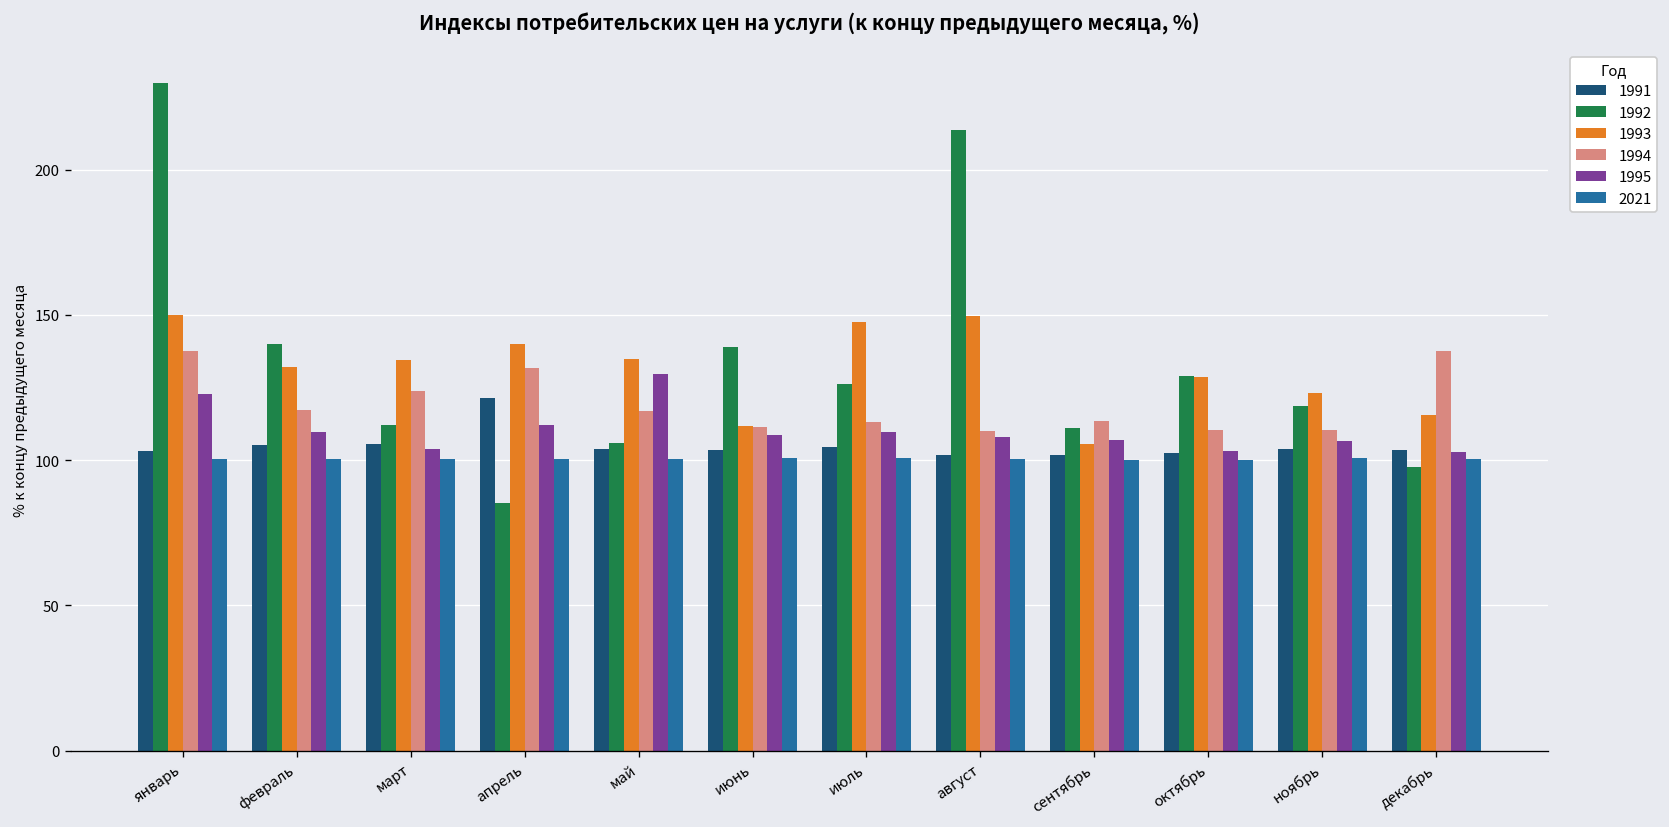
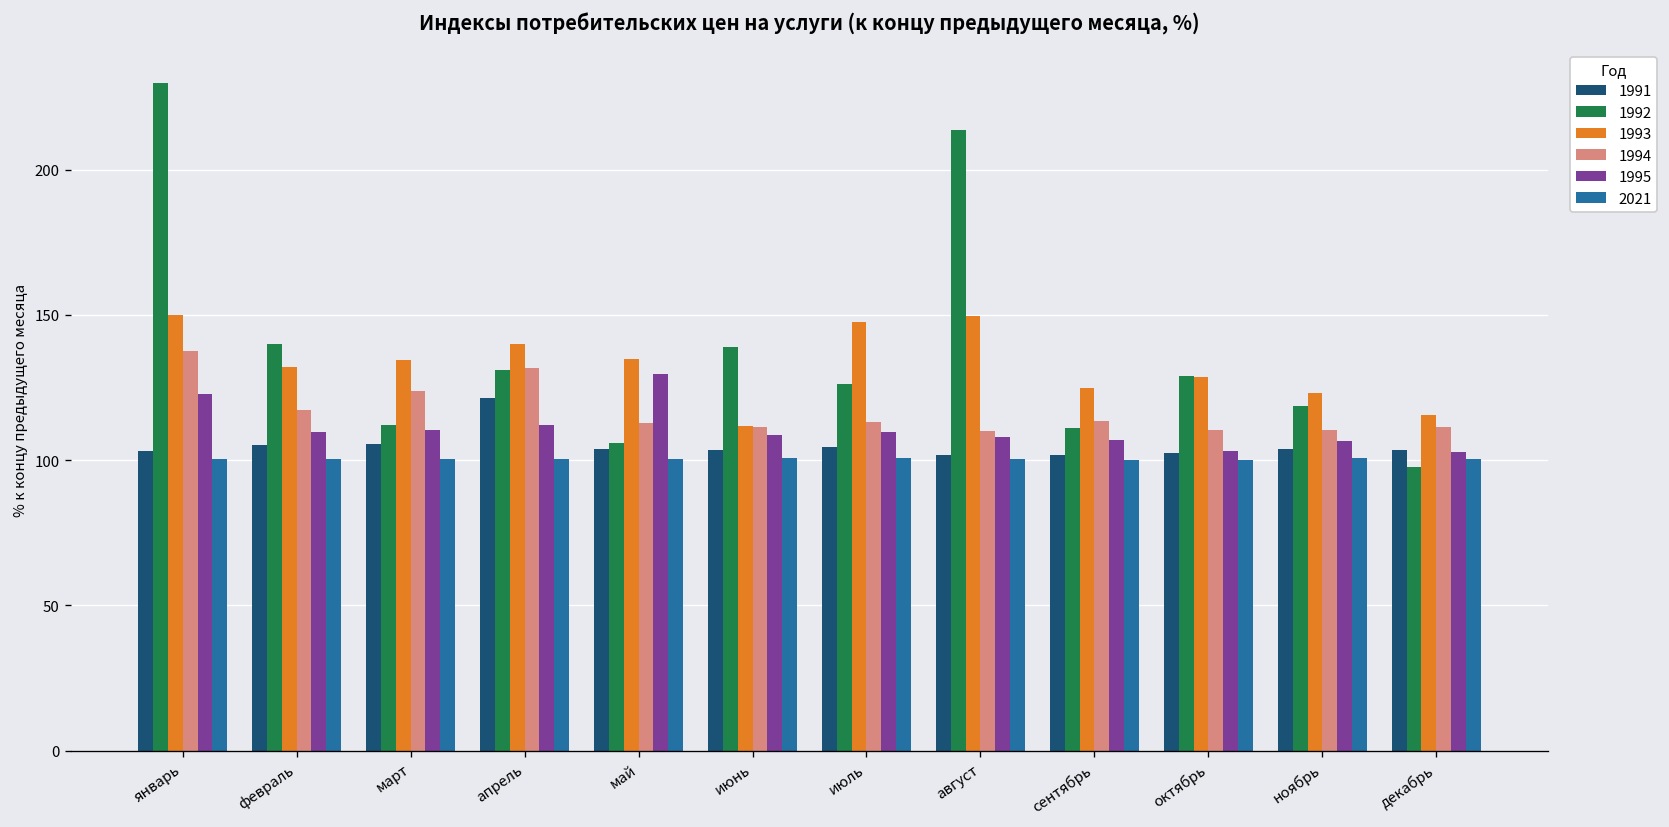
  {
    "1992": {
      "январь": 230,
      "февраль": 140,
      "март": 112,
-     "апрель": 85,
+     "апрель": 131,
      "май": 106,
      "июнь": 139,
      "июль": 126,
      "август": 214,
      "сентябрь": 111,
      "октябрь": 129,
      "ноябрь": 119,
      "декабрь": 98
    },
    "1993": {
      "январь": 150,
      "февраль": 132,
      "март": 135,
      "апрель": 140,
      "май": 135,
      "июнь": 112,
      "июль": 147,
      "август": 150,
-     "сентябрь": 106,
+     "сентябрь": 125,
      "октябрь": 129,
      "ноябрь": 123,
      "декабрь": 116
    },
    "1994": {
      "январь": 138,
      "февраль": 117,
      "март": 124,
      "апрель": 132,
-     "май": 117,
+     "май": 113,
      "июнь": 111,
      "июль": 113,
      "август": 110,
      "сентябрь": 113,
      "октябрь": 111,
      "ноябрь": 111,
-     "декабрь": 138
+     "декабрь": 112
    },
    "1995": {
      "январь": 123,
      "февраль": 110,
-     "март": 104,
+     "март": 110,
      "апрель": 112,
      "май": 130,
      "июнь": 109,
      "июль": 110,
      "август": 108,
      "сентябрь": 107,
      "октябрь": 103,
      "ноябрь": 107,
      "декабрь": 103
    }
  }
